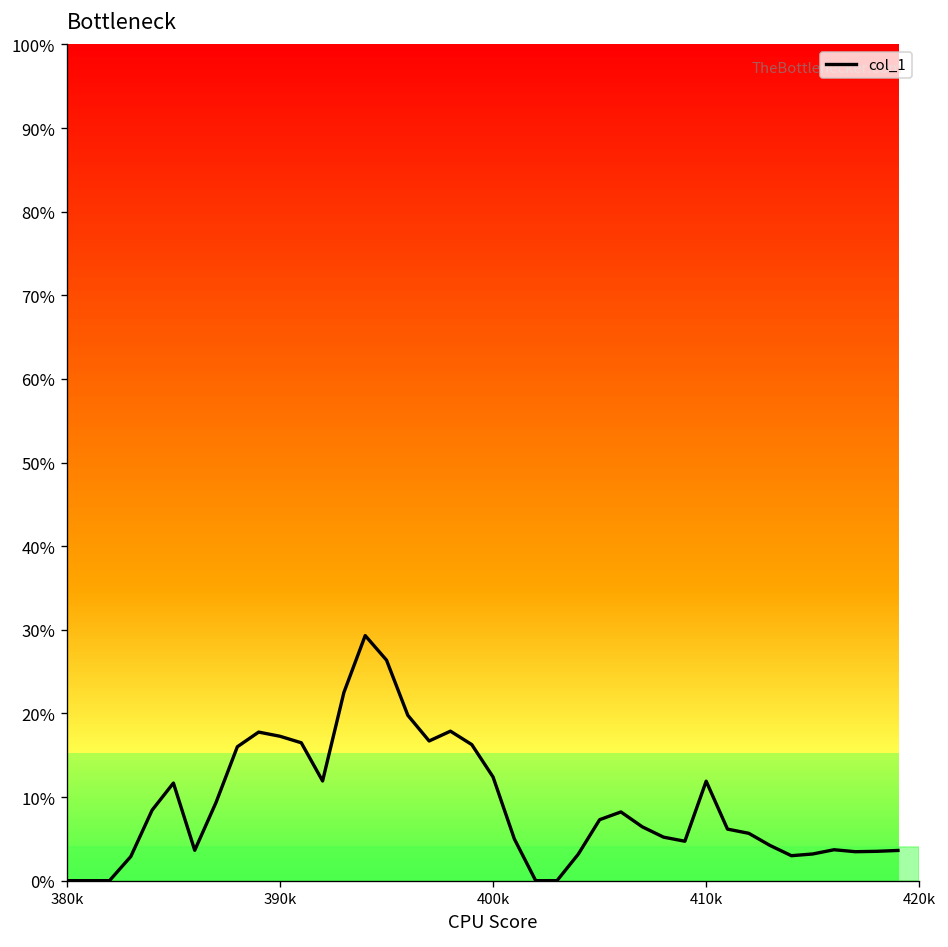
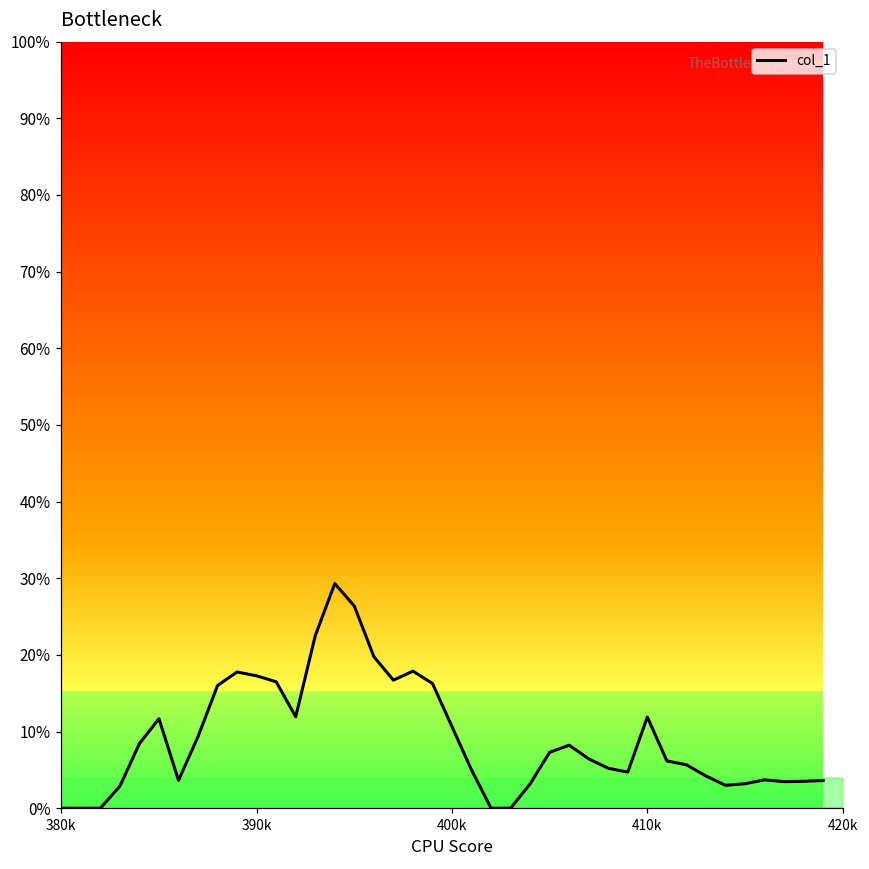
  {
    "390k": "17%",
-   "400k": "12%",
+   "400k": "11%",
    "410k": "12%"
  }
